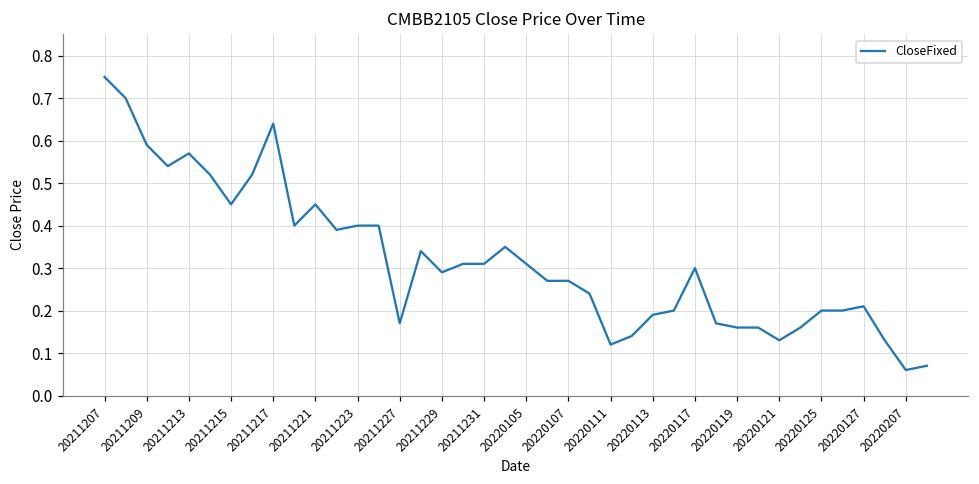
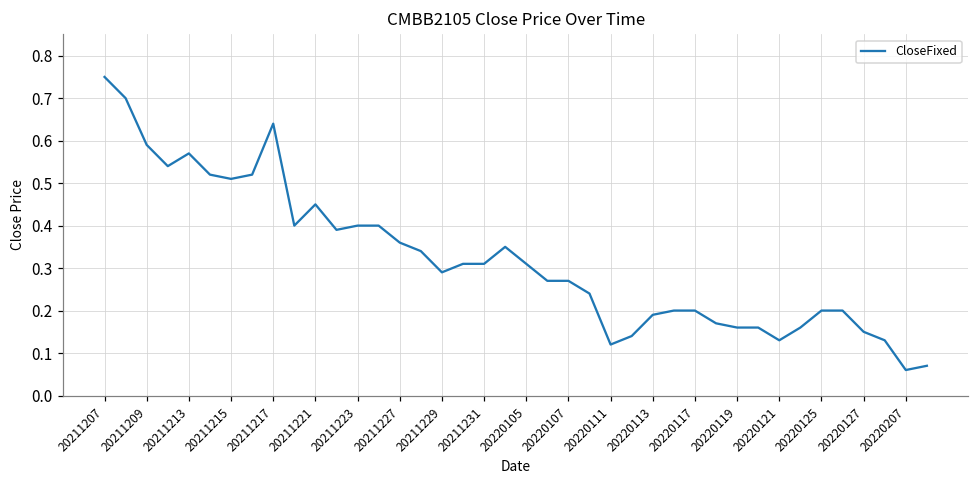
  {
    "20211207": 0.75,
    "20211209": 0.59,
    "20211213": 0.57,
-   "20211215": 0.45,
+   "20211215": 0.51,
    "20211217": 0.64,
    "20211221": 0.45,
    "20211223": 0.40,
-   "20211227": 0.17,
+   "20211227": 0.36,
    "20211229": 0.29,
    "20211231": 0.31,
    "20220105": 0.31,
    "20220107": 0.27,
    "20220111": 0.12,
    "20220113": 0.19,
-   "20220117": 0.3,
+   "20220117": 0.2,
    "20220119": 0.16,
    "20220121": 0.13,
    "20220125": 0.20,
-   "20220127": 0.21,
+   "20220127": 0.15,
    "20220207": 0.06
  }
